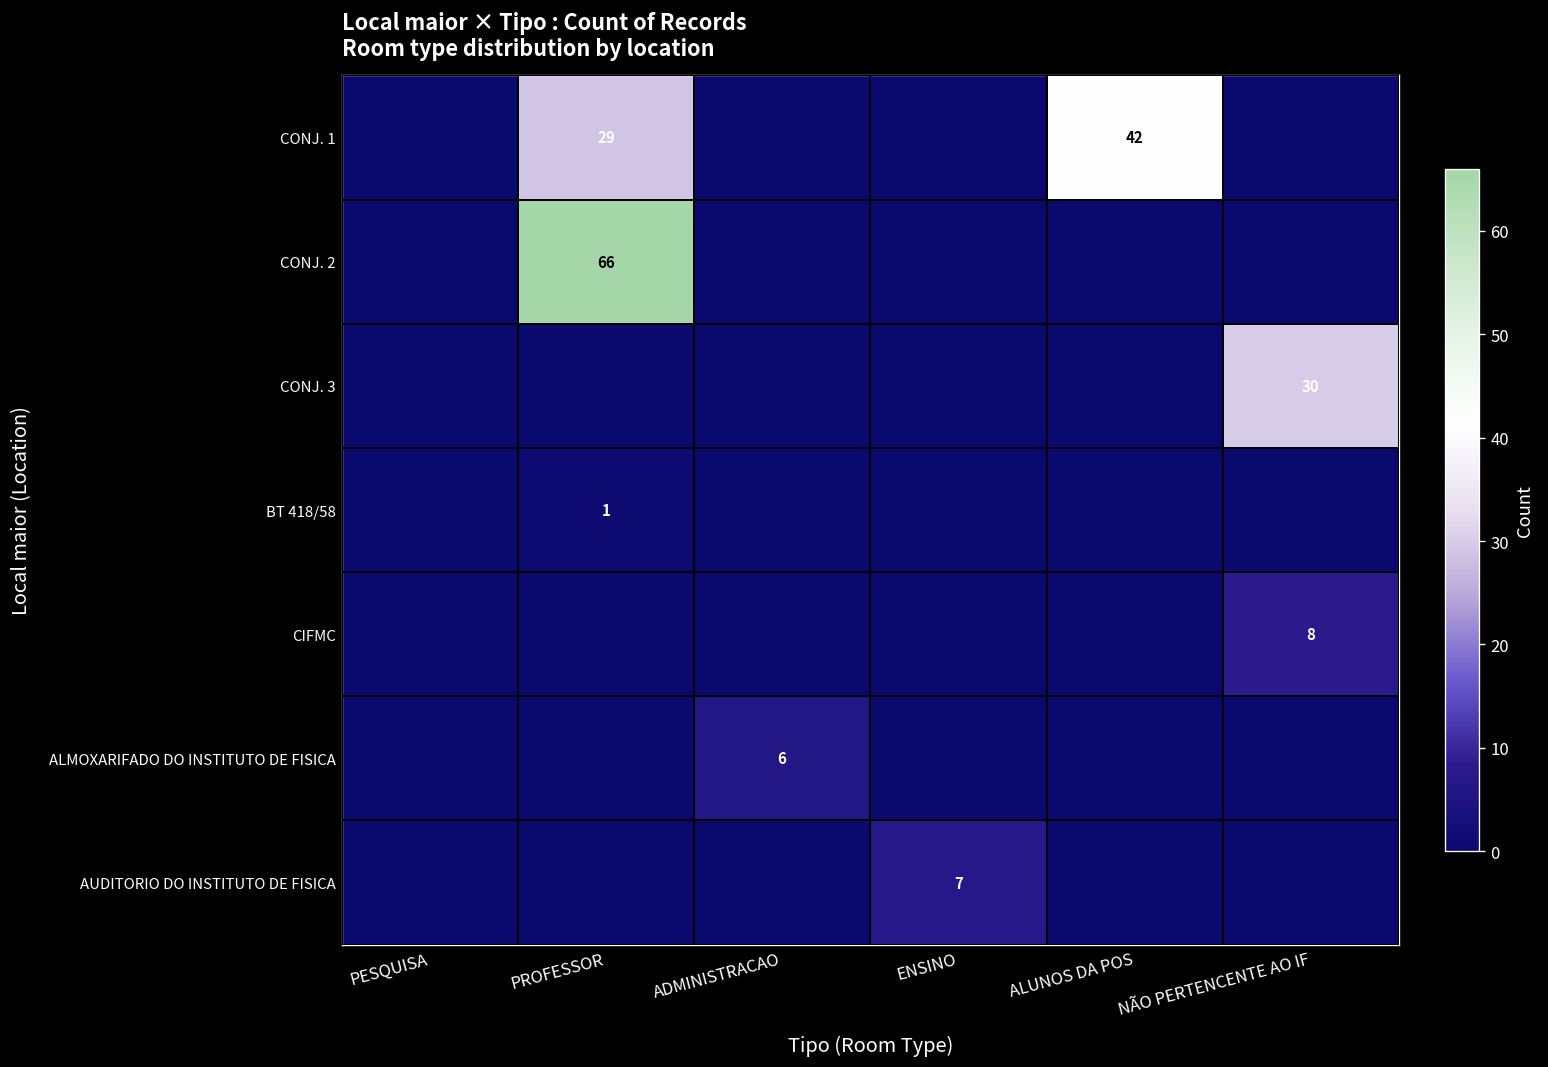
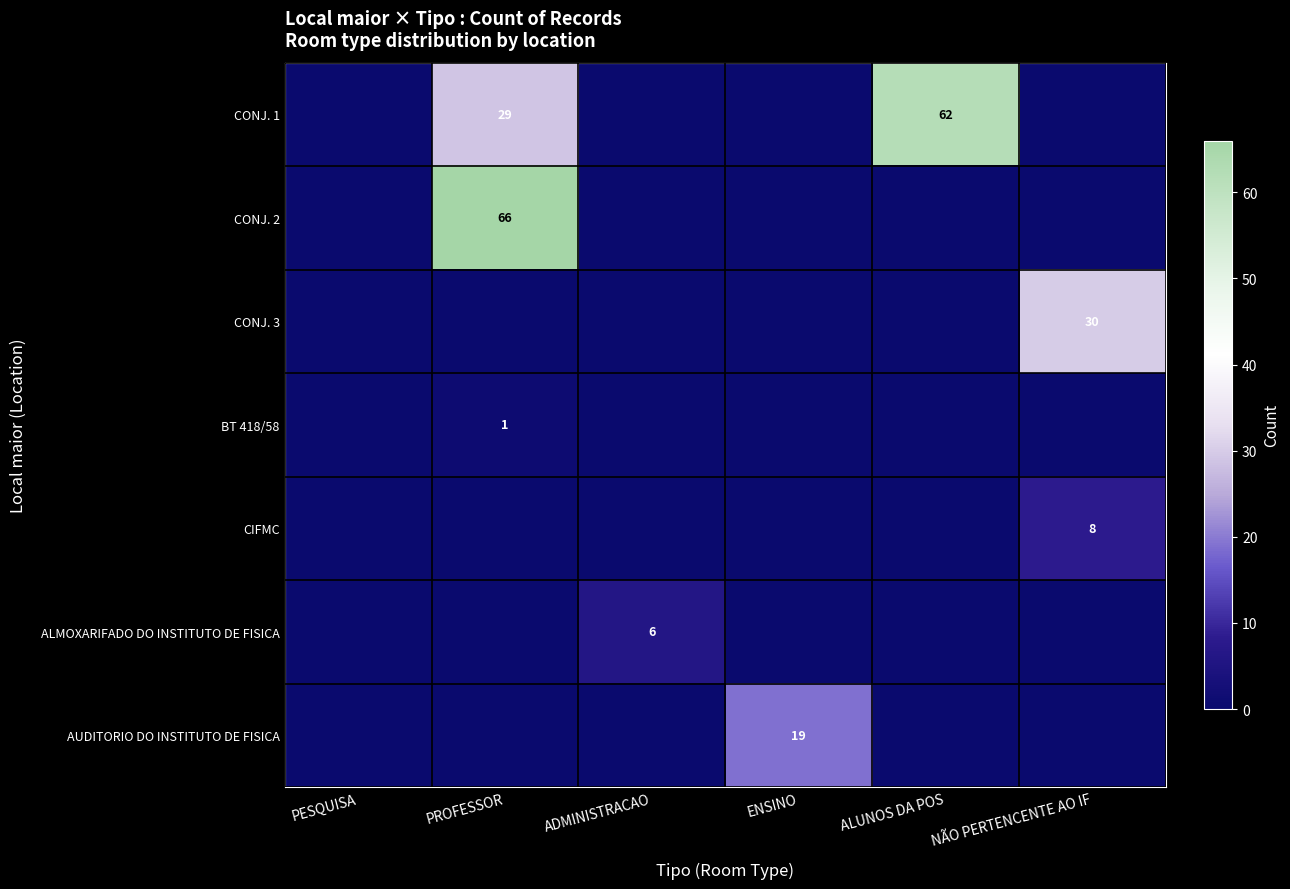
  {
    "CONJ. 1": {
      "PROFESSOR": 29,
-     "ALUNOS DA POS": 42
+     "ALUNOS DA POS": 62
    },
    "CONJ. 2": {
      "PROFESSOR": 66
    },
    "CONJ. 3": {
      "NÃO PERTENCENTE AO IF": 30
    },
    "BT 418/58": {
      "PROFESSOR": 1
    },
    "CIFMC": {
      "NÃO PERTENCENTE AO IF": 8
    },
    "ALMOXARIFADO DO INSTITUTO DE FISICA": {
      "ADMINISTRACAO": 6
    },
    "AUDITORIO DO INSTITUTO DE FISICA": {
-     "ENSINO": 7
+     "ENSINO": 19
    }
  }
